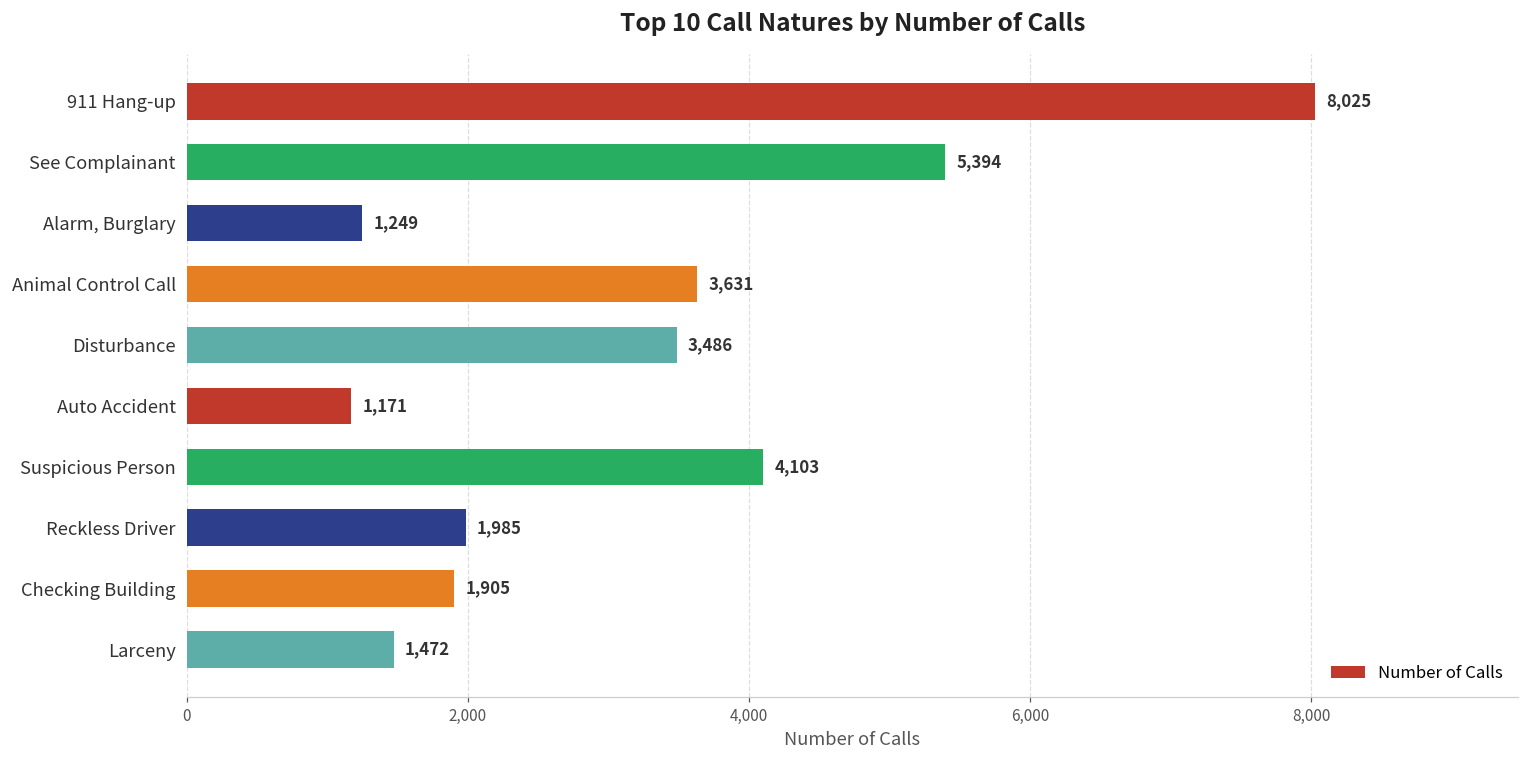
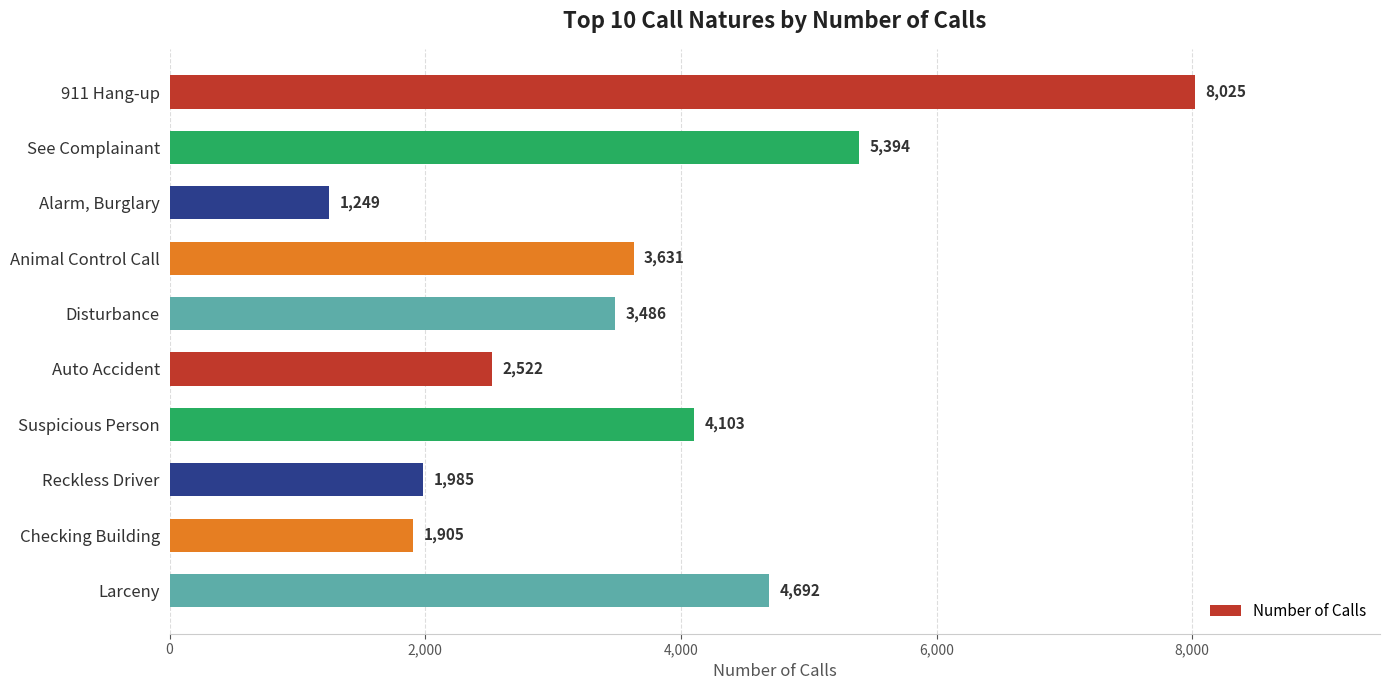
  {
    "911 Hang-up": "8,025",
    "See Complainant": "5,394",
    "Alarm, Burglary": "1,249",
    "Animal Control Call": "3,631",
    "Disturbance": "3,486",
-   "Auto Accident": "1,171",
+   "Auto Accident": "2,522",
    "Suspicious Person": "4,103",
    "Reckless Driver": "1,985",
    "Checking Building": "1,905",
-   "Larceny": "1,472"
+   "Larceny": "4,692"
  }
